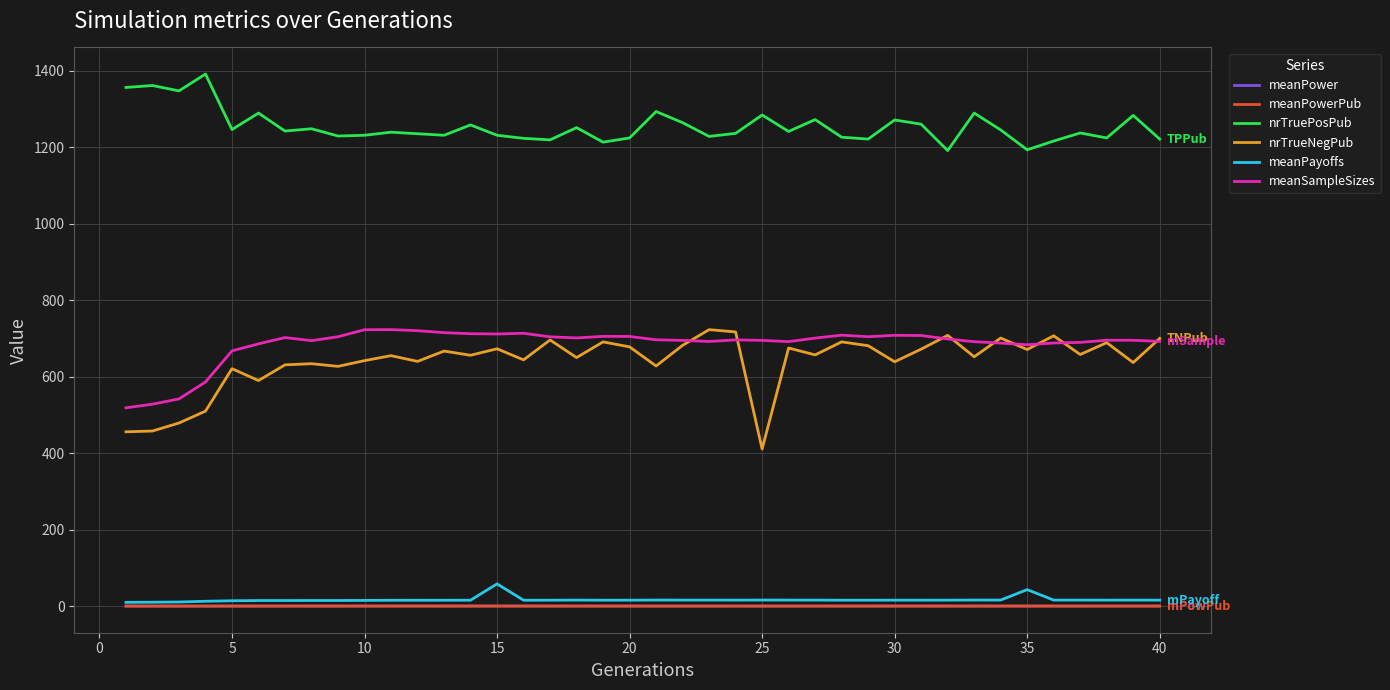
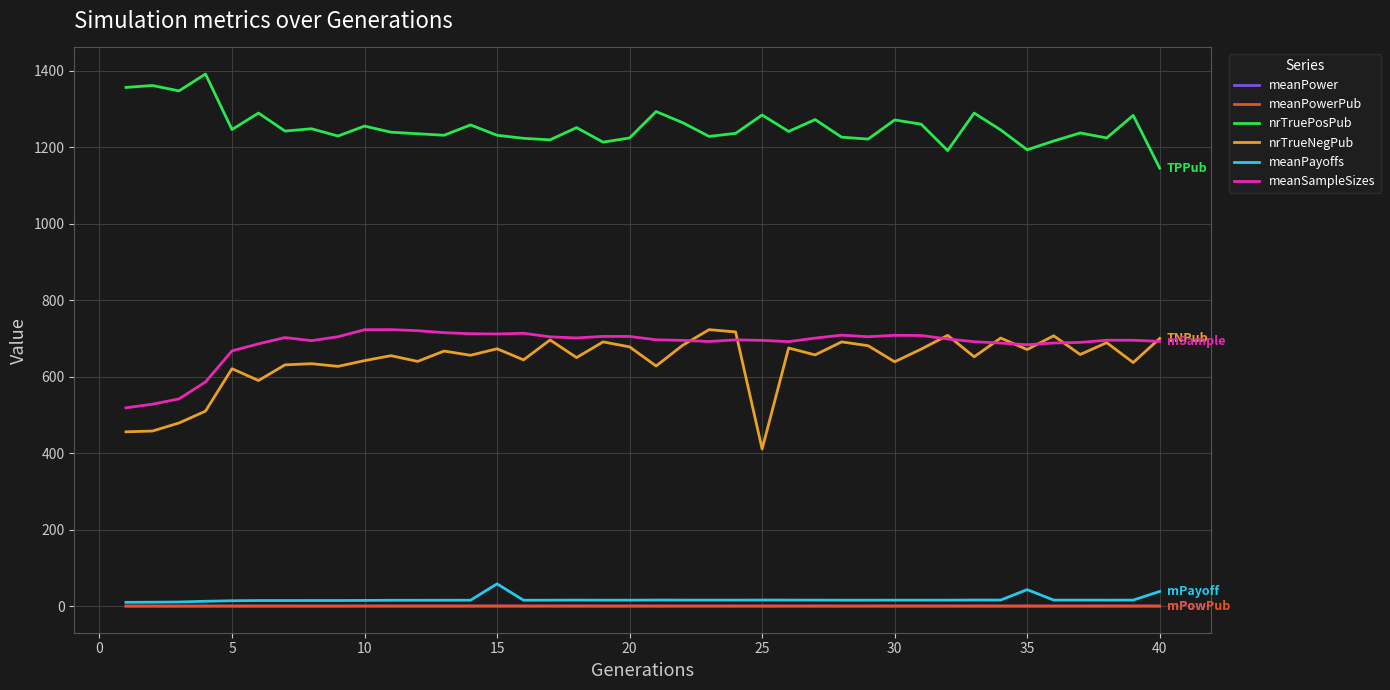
  {
    "meanPowerPub": {
      "5": 0,
      "10": 0,
      "15": 0,
      "20": 0,
      "25": 0,
      "30": 0,
      "35": 0,
      "40": 0
    },
    "nrTruePosPub": {
      "5": 1250,
-     "10": 1230,
+     "10": 1260,
      "15": 1230,
      "20": 1220,
      "25": 1280,
      "30": 1270,
      "35": 1190,
-     "40": 1220
+     "40": 1150
    },
    "nrTrueNegPub": {
      "5": 620,
      "10": 640,
      "15": 670,
      "20": 680,
      "25": 410,
      "30": 640,
      "35": 670,
      "40": 700
    },
    "meanPayoffs": {
      "5": 10,
      "10": 20,
      "15": 60,
      "20": 20,
      "25": 20,
      "30": 20,
      "35": 40,
-     "40": 20
+     "40": 40
    },
    "meanSampleSizes": {
      "5": 670,
      "10": 720,
      "15": 710,
      "20": 710,
      "25": 690,
      "30": 710,
      "35": 680,
      "40": 690
    }
  }
